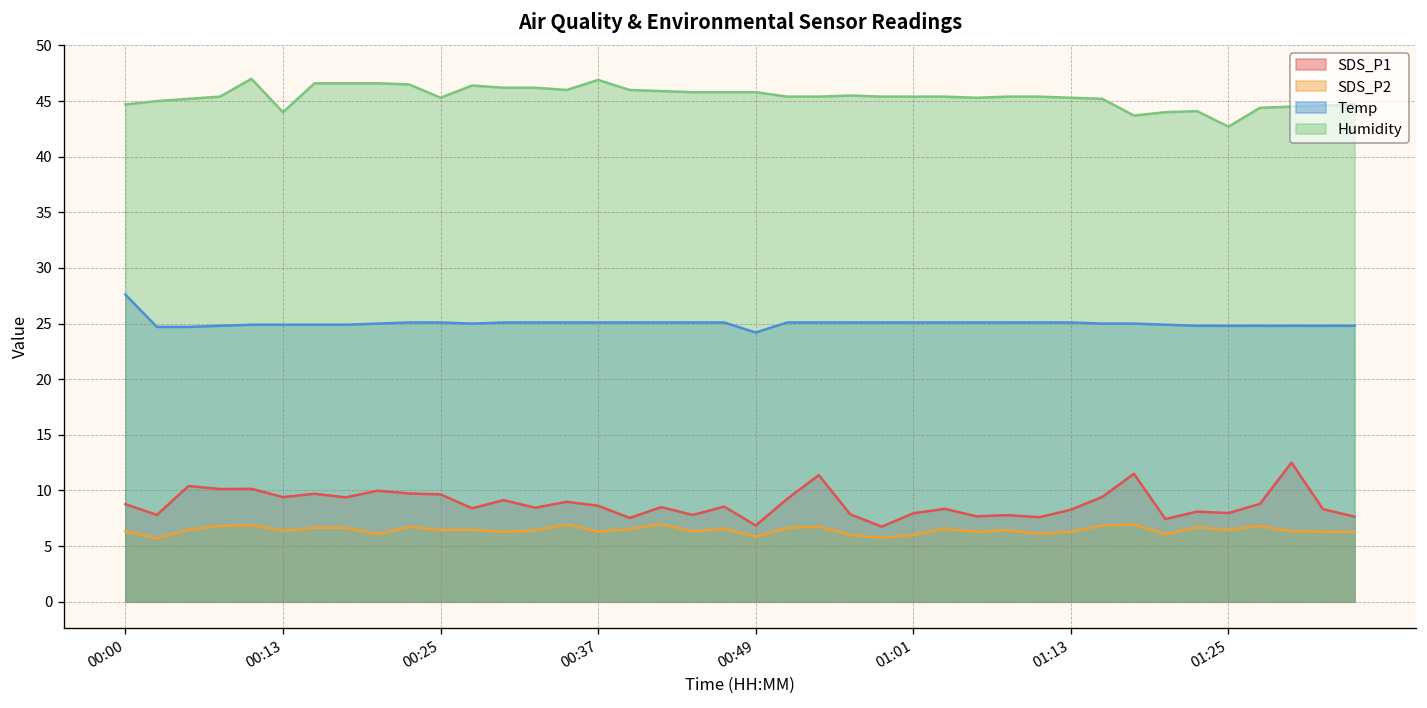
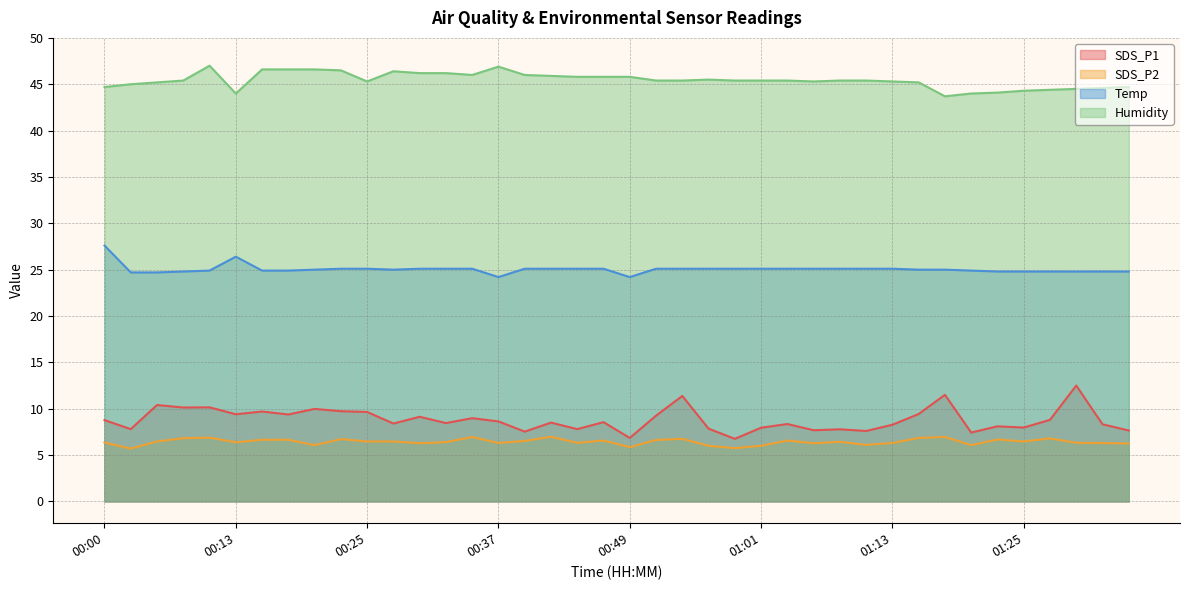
  {
    "Temp": {
      "00:00": 28,
-     "00:13": 25,
+     "00:13": 26,
      "00:25": 25,
-     "00:37": 25,
+     "00:37": 24,
      "00:49": 24,
      "01:01": 25,
      "01:13": 25,
      "01:25": 25
    },
    "Humidity": {
      "00:00": 45,
      "00:13": 44,
      "00:25": 45,
      "00:37": 47,
      "00:49": 46,
      "01:01": 45,
      "01:13": 45,
-     "01:25": 43
+     "01:25": 44
    }
  }
